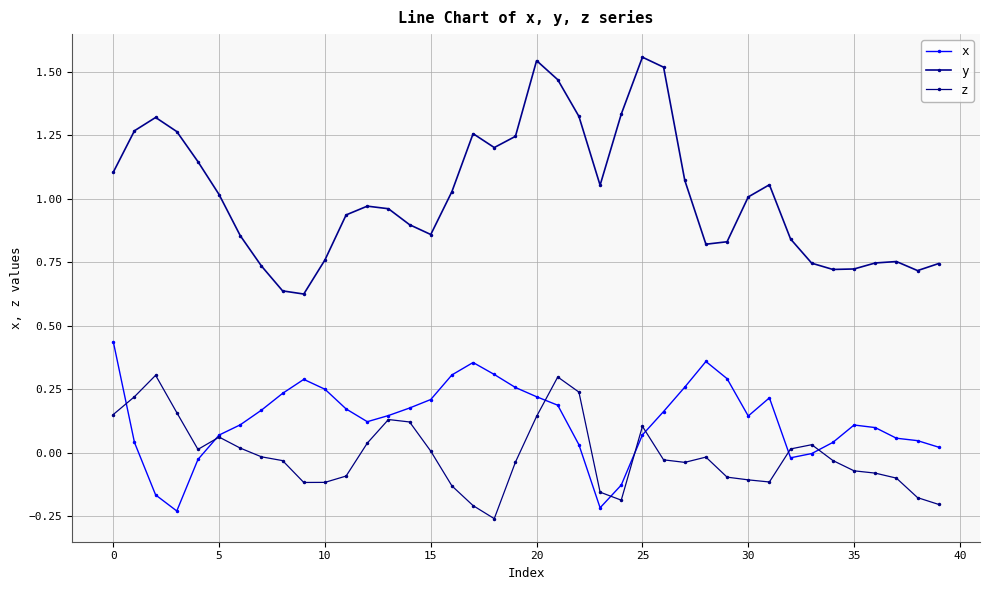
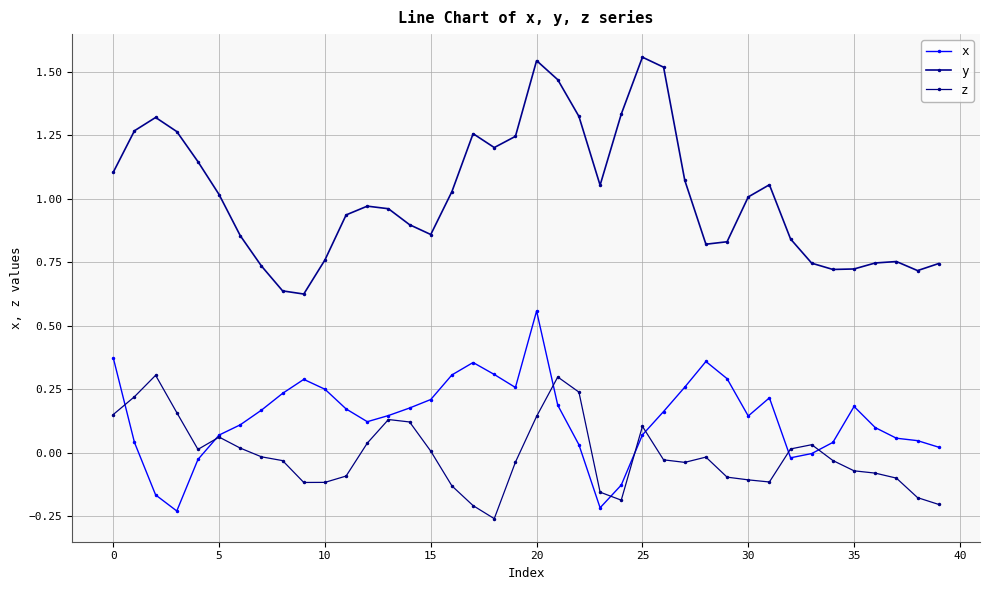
  {
    "x": {
-     "0": 0.44,
+     "0": 0.37,
      "10": 0.25,
      "15": 0.21,
-     "20": 0.22,
+     "20": 0.56,
      "25": 0.07,
      "30": 0.14,
-     "35": 0.11
+     "35": 0.18
    }
  }
